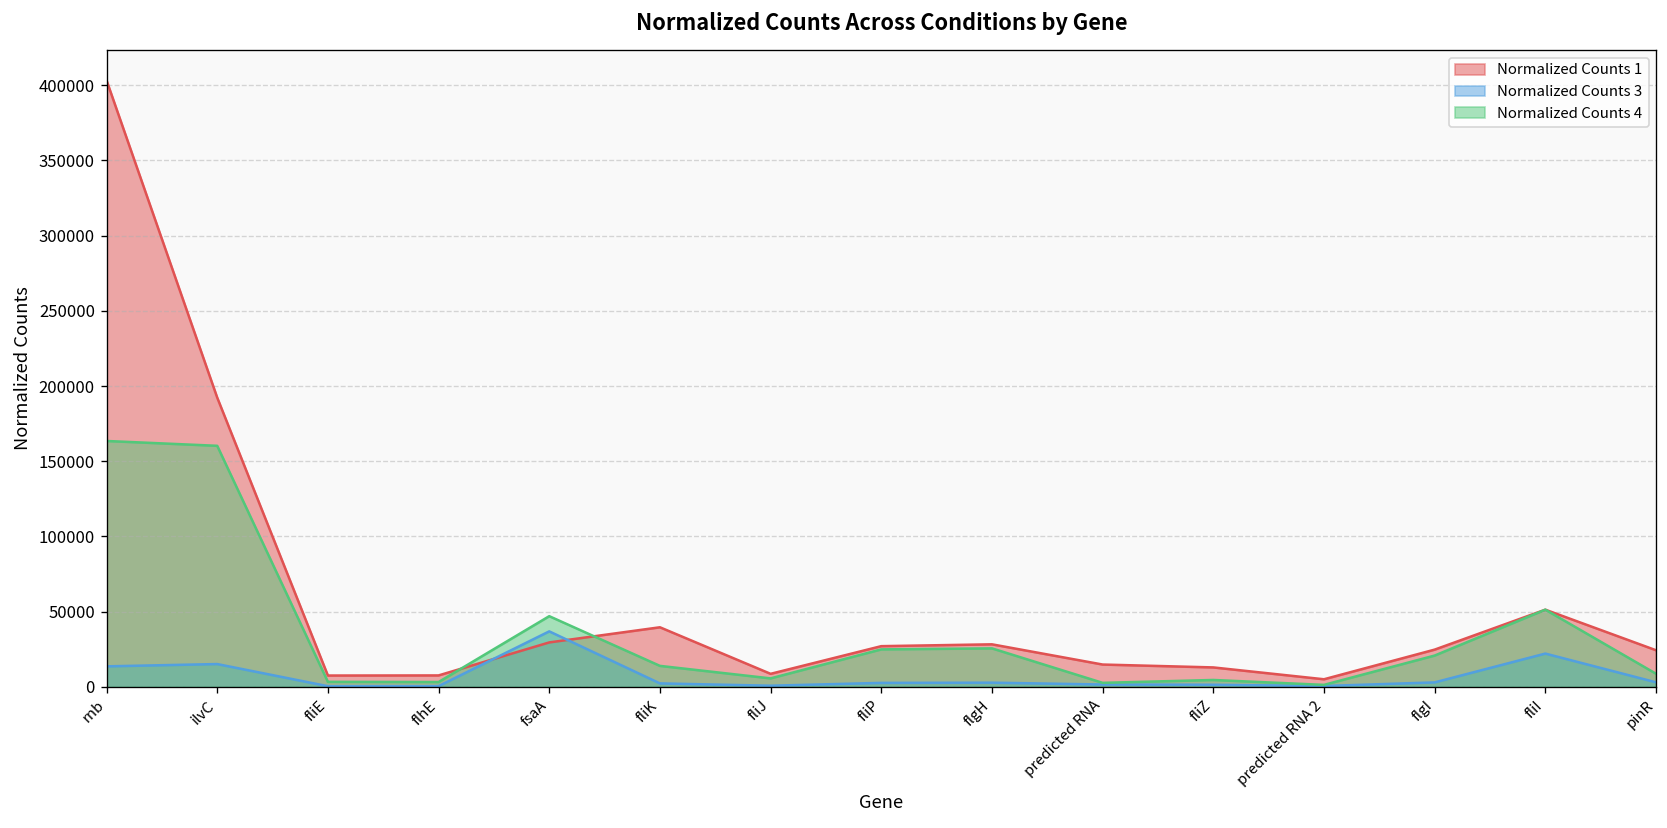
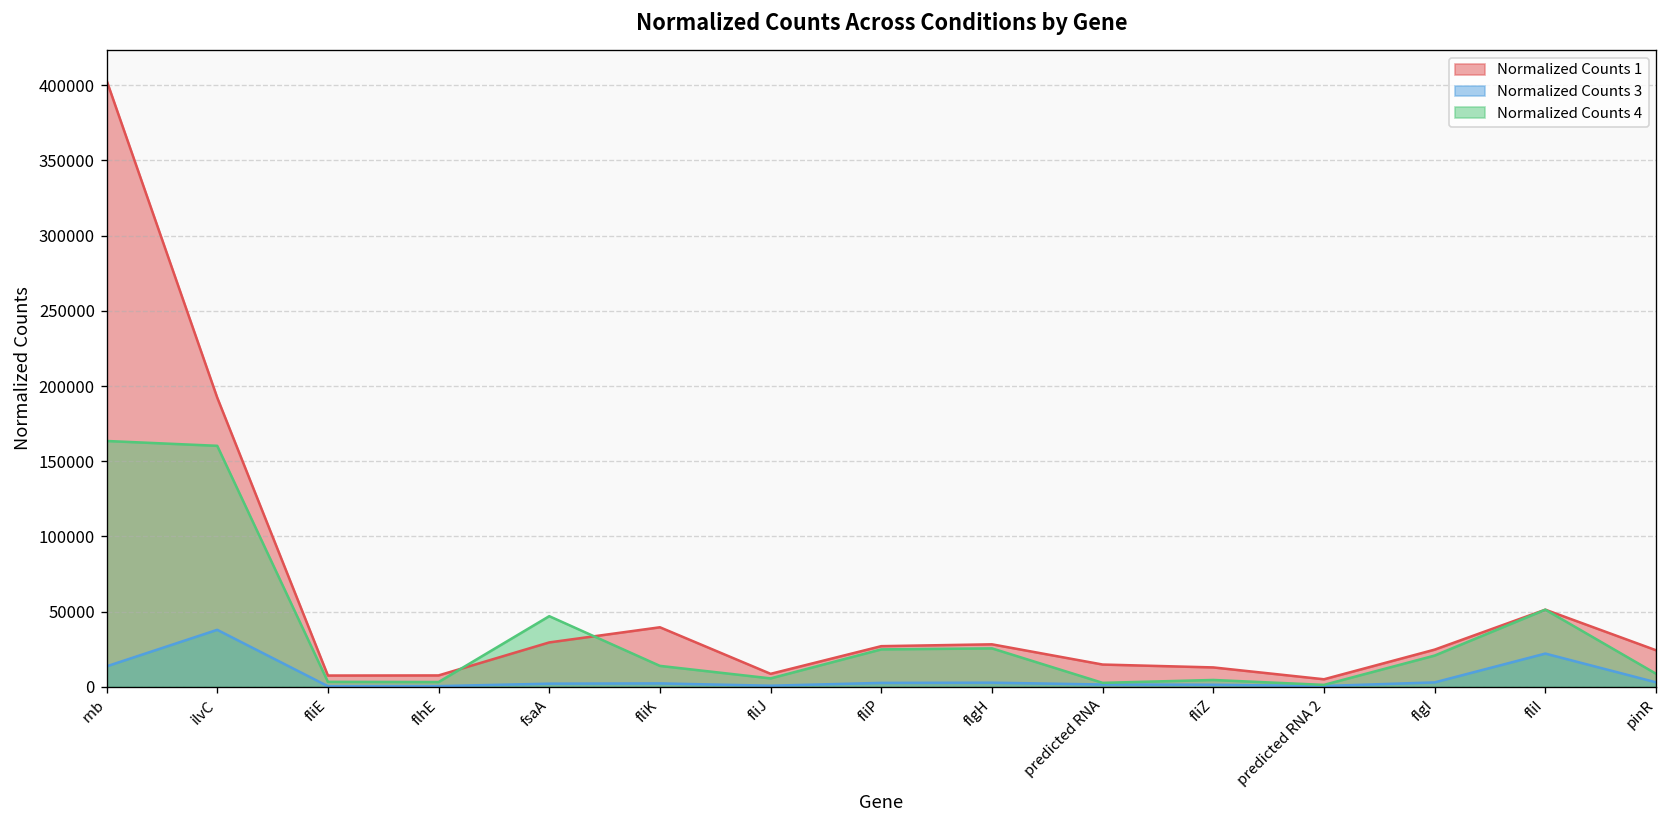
  {
    "Normalized Counts 1": {
      "rnb": 403000,
      "ilvC": 192000,
      "fliE": 8000,
      "flhE": 8000,
      "fsaA": 30000,
      "fliK": 40000,
      "fliJ": 9000,
      "fliP": 27000,
      "flgH": 28000,
      "predicted RNA": 15000,
      "fliZ": 13000,
      "predicted RNA 2": 5000,
      "flgI": 25000,
      "pinR": 24000
    },
    "Normalized Counts 3": {
      "rnb": 14000,
-     "ilvC": 15000,
+     "ilvC": 38000,
      "fliE": 0,
      "flhE": 1000,
-     "fsaA": 37000,
+     "fsaA": 2000,
      "fliK": 2000,
      "fliJ": 1000,
      "fliP": 3000,
      "flgH": 3000,
      "fliZ": 1000,
      "flgI": 3000,
      "fliI": 22000,
      "pinR": 3000
    },
    "Normalized Counts 4": {
      "rnb": 163000,
      "ilvC": 160000,
      "fliE": 3000,
      "flhE": 3000,
      "fsaA": 47000,
      "fliK": 14000,
      "fliJ": 6000,
      "fliP": 25000,
      "flgH": 26000,
      "fliZ": 5000,
      "flgI": 21000,
      "pinR": 9000
    }
  }
